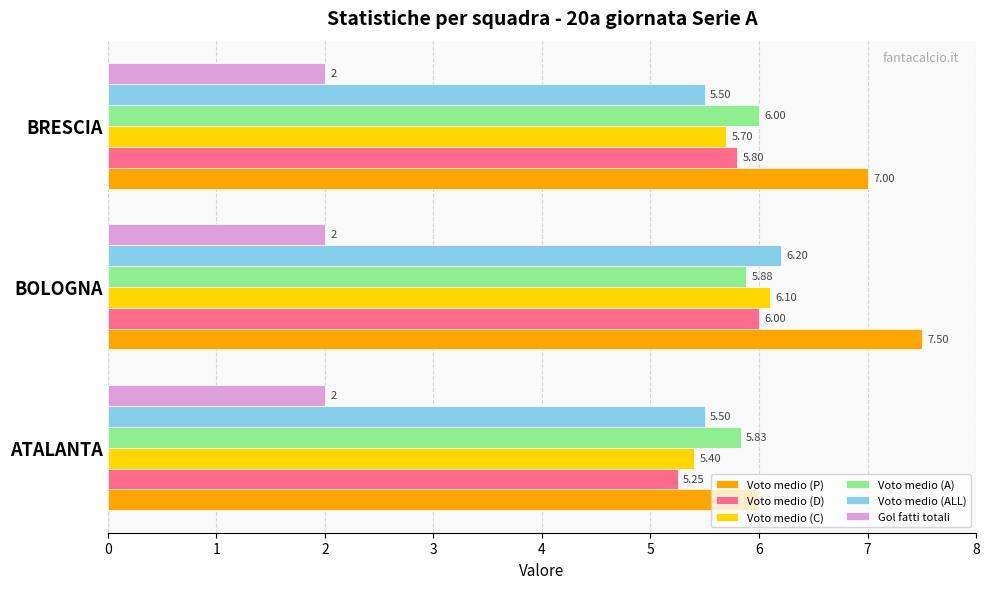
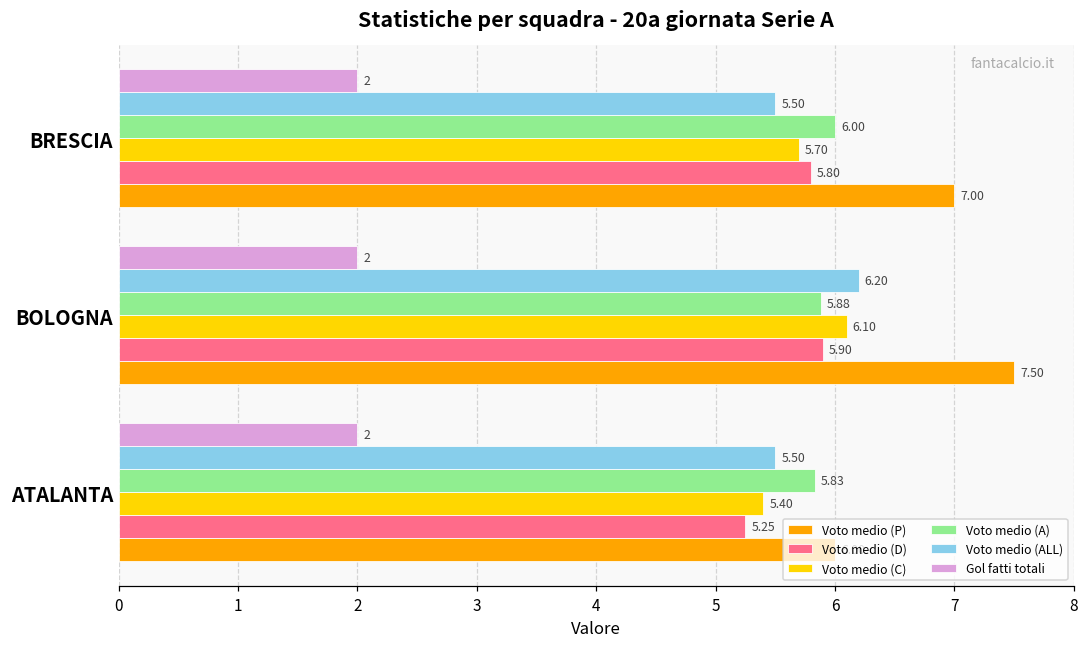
  {
    "Voto medio (D)": {
      "BRESCIA": 5.80,
-     "BOLOGNA": 6.00,
+     "BOLOGNA": 5.90,
      "ATALANTA": 5.25
    },
    "Voto medio (A)": {
      "BRESCIA": 6.00,
      "BOLOGNA": 5.88,
      "ATALANTA": 5.83
    },
    "Voto medio (ALL)": {
      "BRESCIA": 5.50,
      "BOLOGNA": 6.20,
      "ATALANTA": 5.50
    },
    "Gol fatti totali": {
      "BRESCIA": 2,
      "BOLOGNA": 2,
      "ATALANTA": 2
    }
  }
